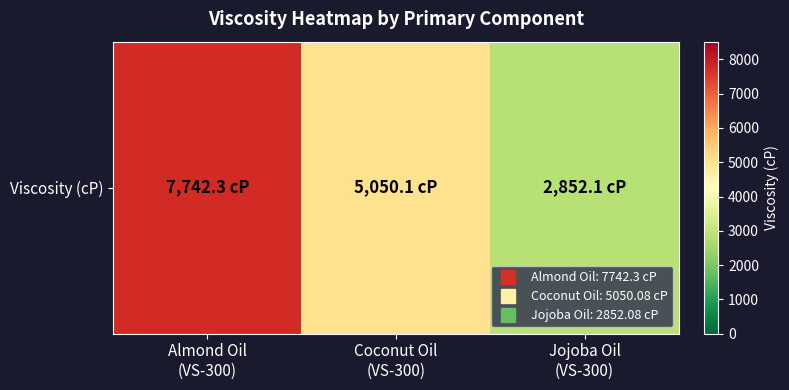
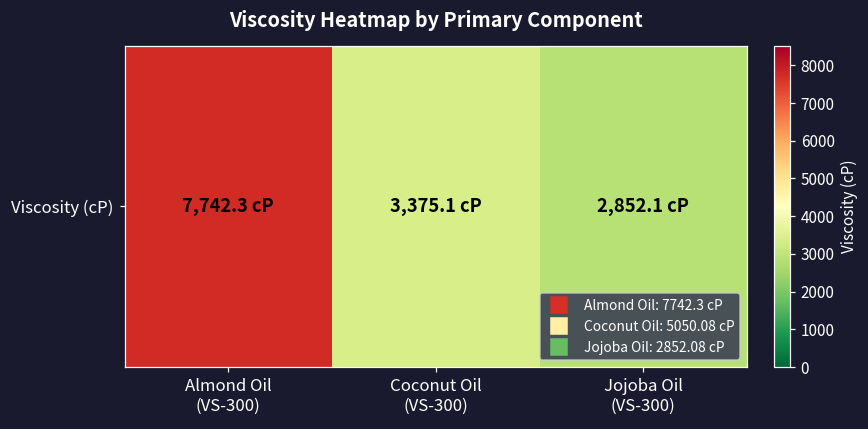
  {
    "Viscosity (cP)": {
      "Almond Oil (VS-300)": "7,742.3",
-     "Coconut Oil (VS-300)": "5,050.1",
+     "Coconut Oil (VS-300)": "3,375.1",
      "Jojoba Oil (VS-300)": "2,852.1"
    }
  }
